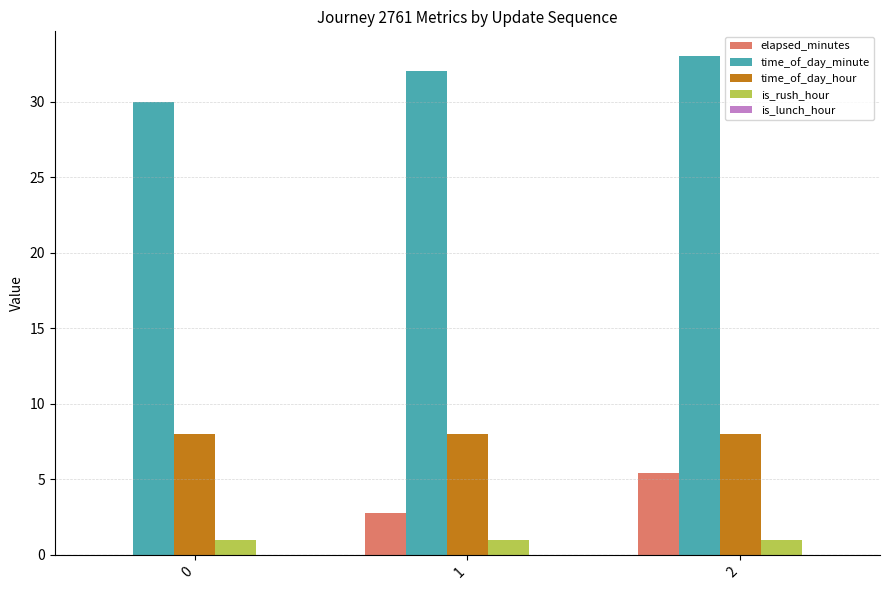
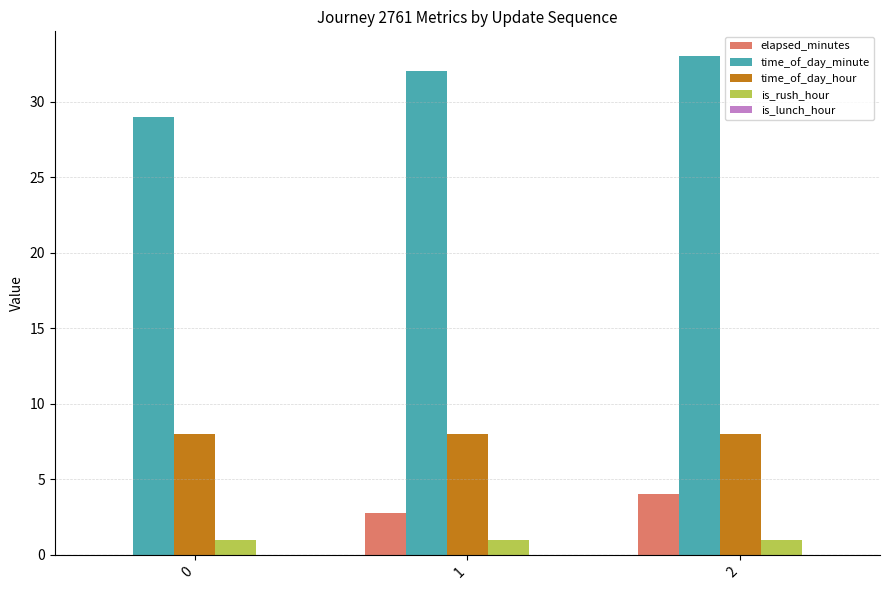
  {
    "elapsed_minutes": {
      "0": 0.0,
      "1": 2.8,
-     "2": 5.4
+     "2": 4.0
    },
    "time_of_day_minute": {
-     "0": 30,
+     "0": 29,
      "1": 32,
      "2": 33
    },
    "time_of_day_hour": {
      "0": 8.0,
      "1": 8.0,
      "2": 8.0
    },
    "is_rush_hour": {
      "0": 1.0,
      "1": 1.0,
      "2": 1.0
    },
    "is_lunch_hour": {
      "0": 0.0,
      "1": 0.0,
      "2": 0.0
    }
  }
